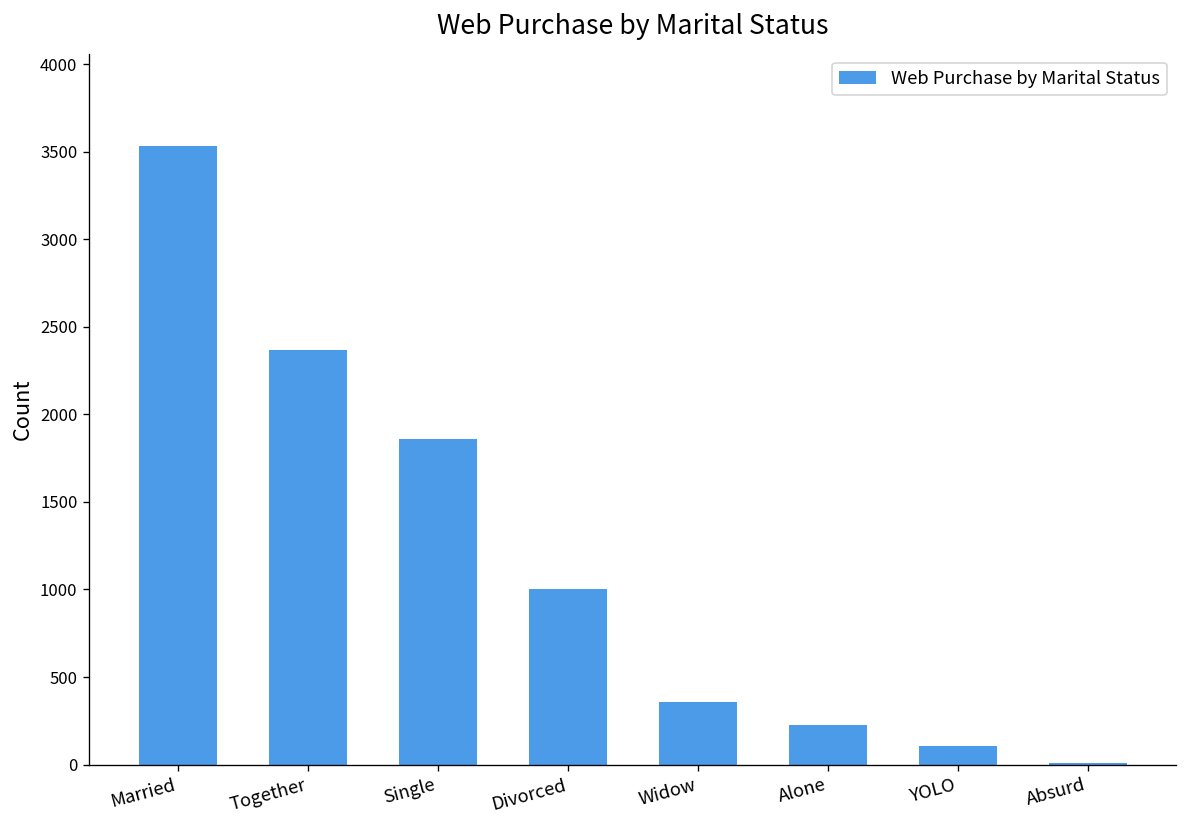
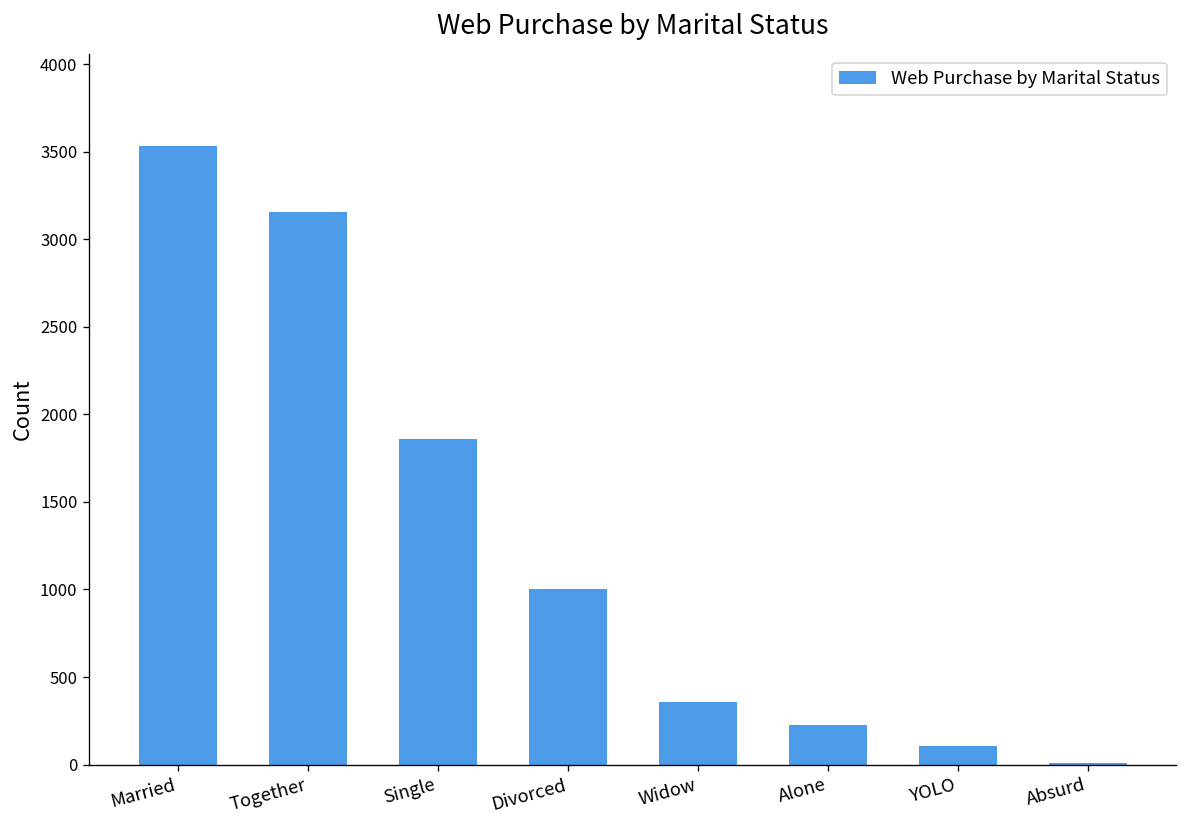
  {
    "Married": 3530,
-   "Together": 2370,
+   "Together": 3160,
    "Single": 1860,
    "Divorced": 1000,
    "Widow": 360,
    "Alone": 220,
    "YOLO": 100
  }
